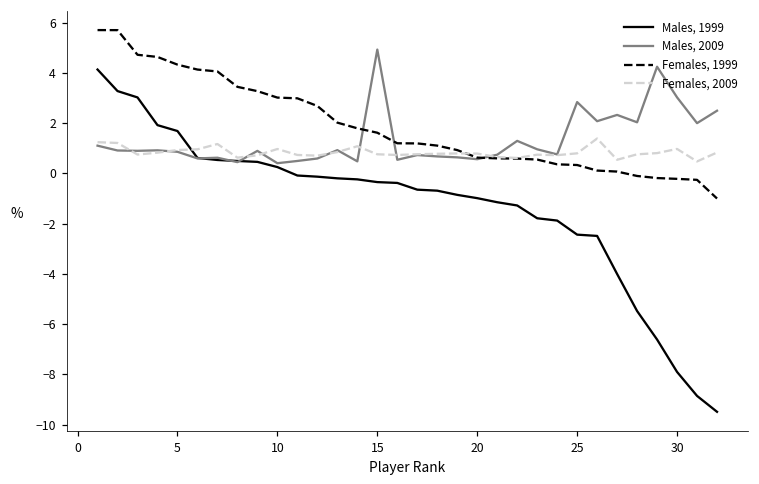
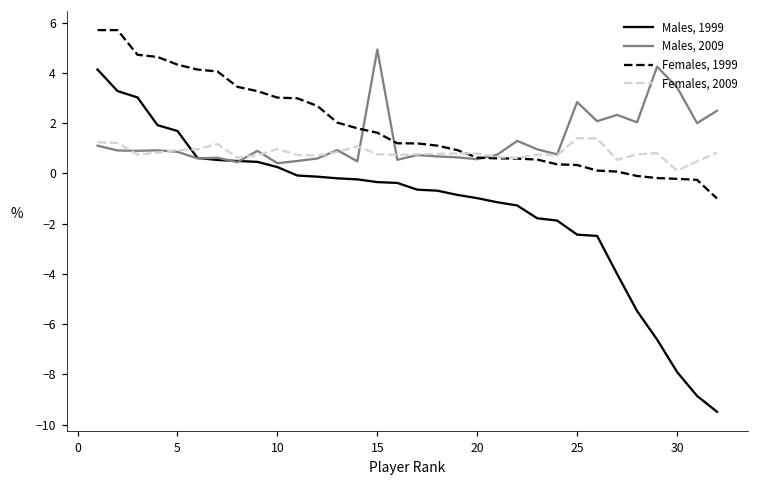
  {
    "Males, 2009": {
      "10": 0.4,
      "15": 4.9,
      "25": 2.8,
-     "30": 3.0
+     "30": 3.4
    },
    "Females, 2009": {
      "10": 1.0,
      "15": 0.8,
      "20": 0.8,
-     "25": 0.8,
-     "30": 1.0
+     "25": 1.4,
+     "30": 0.1
    }
  }
